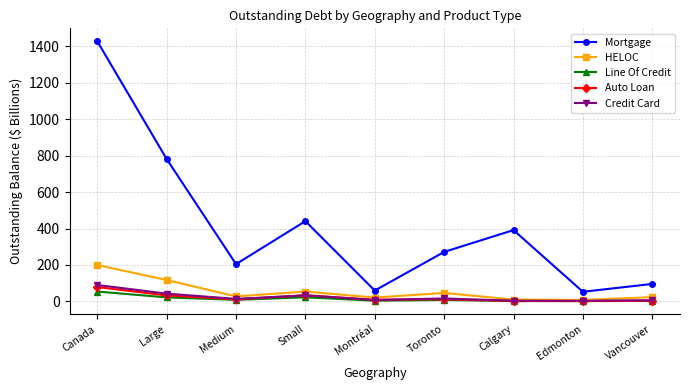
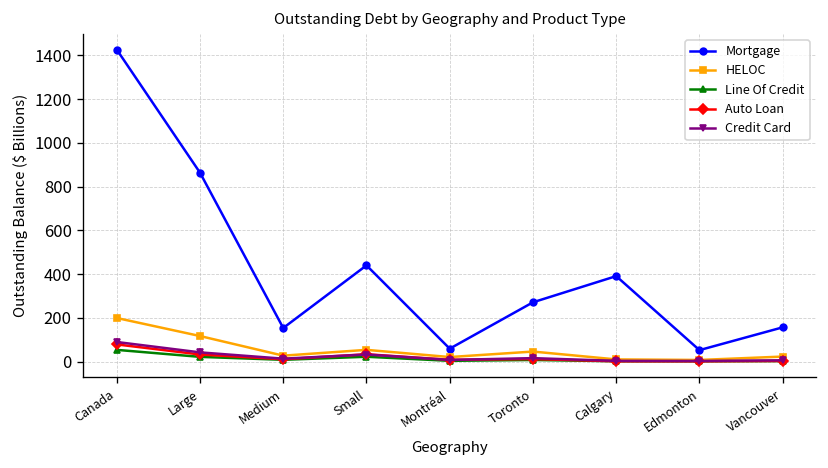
  {
    "Mortgage": {
      "Canada": 1430,
-     "Large": 780,
-     "Medium": 200,
+     "Large": 860,
+     "Medium": 150,
      "Small": 440,
      "Montréal": 60,
      "Toronto": 270,
      "Calgary": 390,
      "Edmonton": 50,
-     "Vancouver": 100
+     "Vancouver": 160
    },
    "HELOC": {
      "Canada": 200,
      "Large": 120,
      "Small": 50,
      "Toronto": 50,
      "Vancouver": 20
    },
    "Line Of Credit": {
      "Canada": 50
    }
  }
